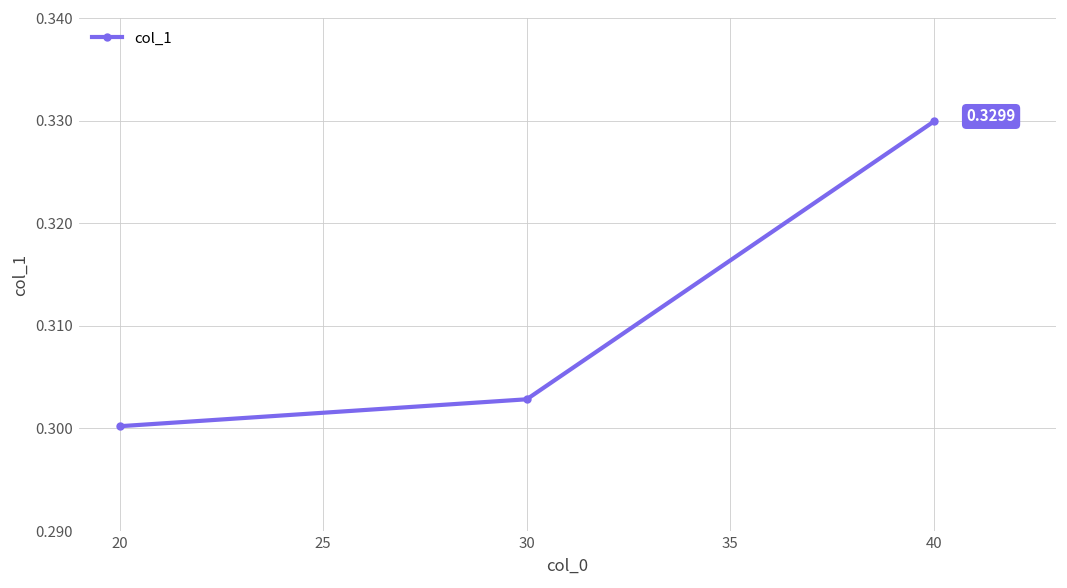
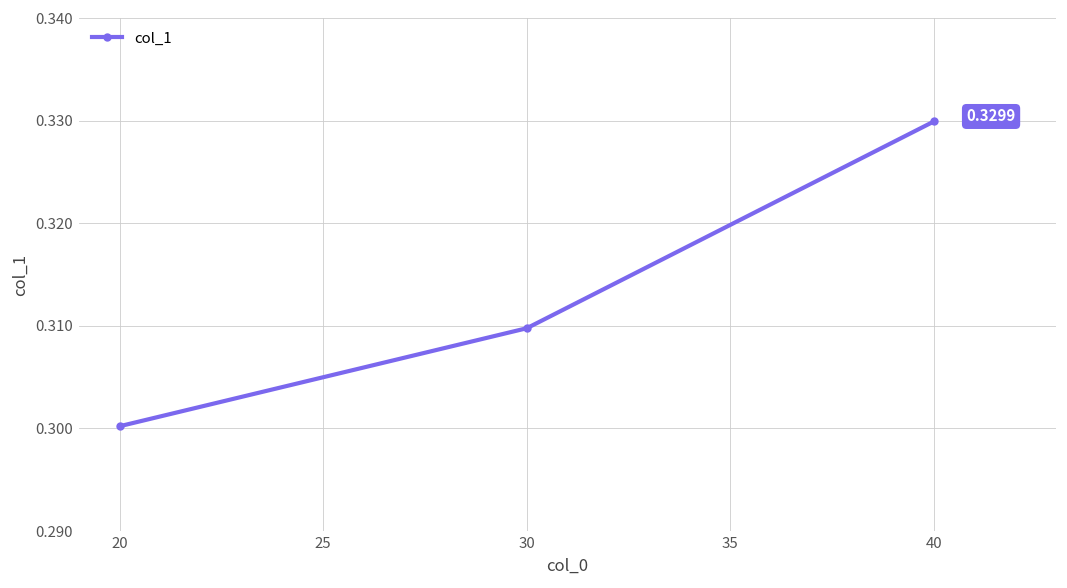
  {
    "20": 0.300,
-   "30": 0.303,
+   "30": 0.310,
    "40": 0.330
  }
